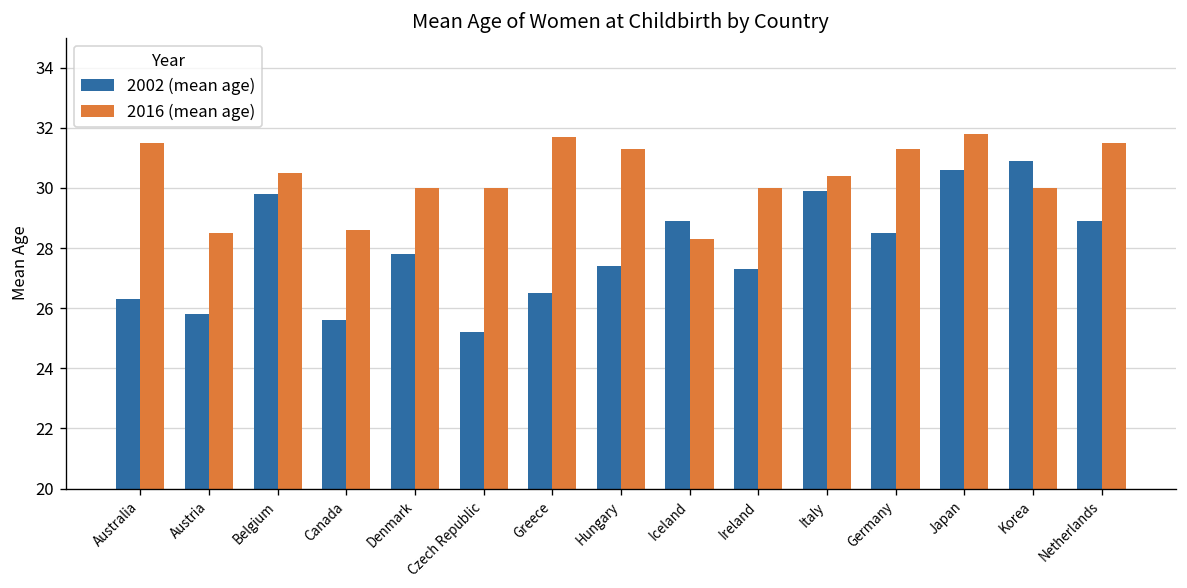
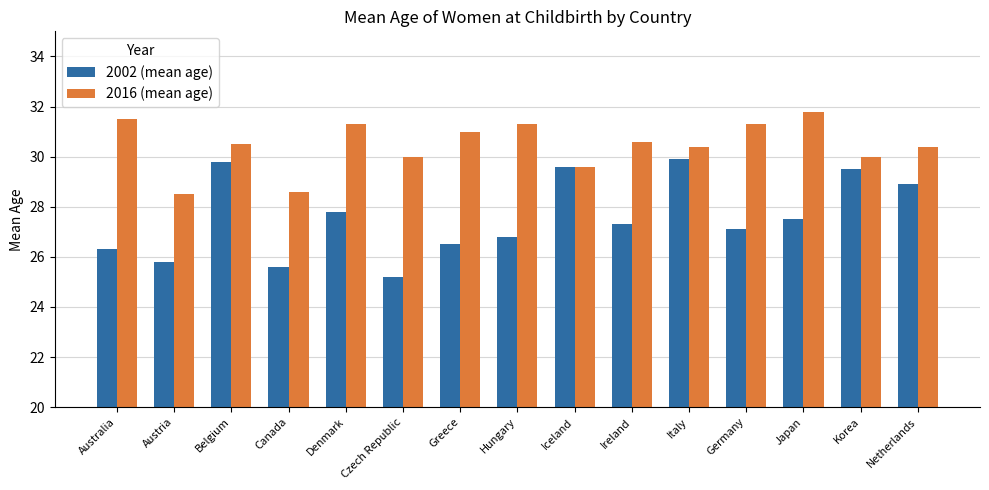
  {
    "2002 (mean age)": {
      "Australia": 26.3,
      "Austria": 25.8,
      "Belgium": 29.8,
      "Canada": 25.6,
      "Denmark": 27.8,
      "Czech Republic": 25.2,
      "Greece": 26.5,
-     "Hungary": 27.4,
-     "Iceland": 28.9,
+     "Hungary": 26.8,
+     "Iceland": 29.6,
      "Ireland": 27.3,
      "Italy": 29.9,
-     "Germany": 28.5,
-     "Japan": 30.6,
-     "Korea": 30.9,
+     "Germany": 27.1,
+     "Japan": 27.5,
+     "Korea": 29.5,
      "Netherlands": 28.9
    },
    "2016 (mean age)": {
      "Australia": 31.5,
      "Austria": 28.5,
      "Belgium": 30.5,
      "Canada": 28.6,
-     "Denmark": 30.0,
+     "Denmark": 31.3,
      "Czech Republic": 30.0,
-     "Greece": 31.7,
+     "Greece": 31.0,
      "Hungary": 31.3,
-     "Iceland": 28.3,
-     "Ireland": 30.0,
+     "Iceland": 29.6,
+     "Ireland": 30.6,
      "Italy": 30.4,
      "Germany": 31.3,
      "Japan": 31.8,
      "Korea": 30.0,
-     "Netherlands": 31.5
+     "Netherlands": 30.4
    }
  }
